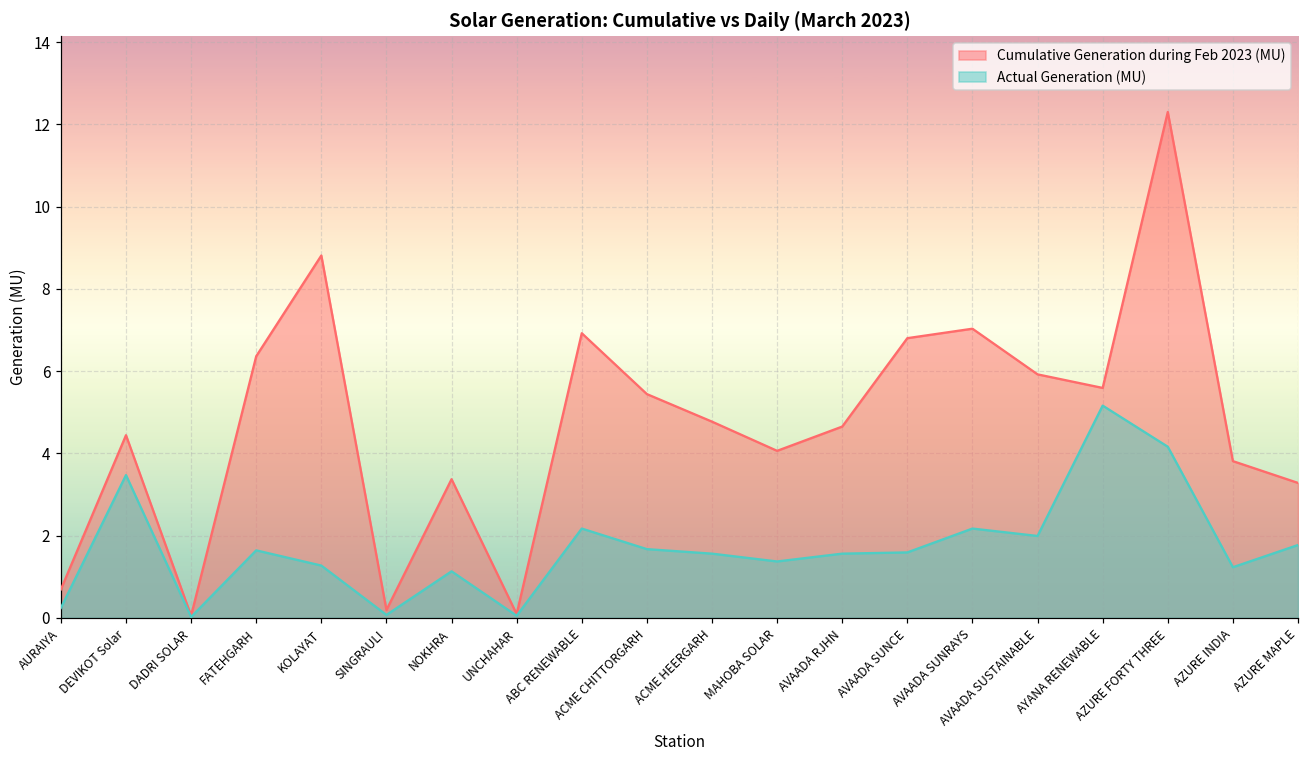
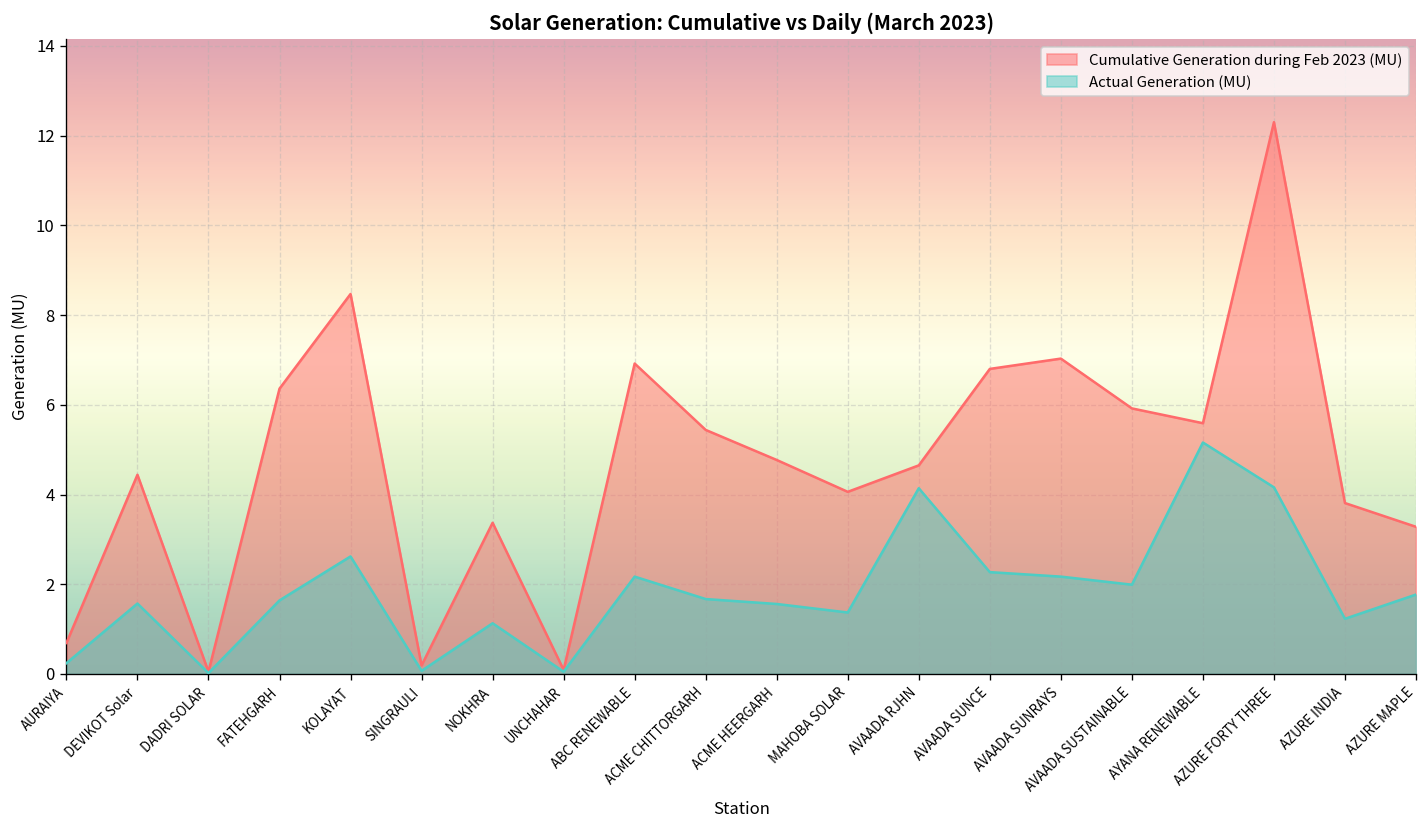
  {
    "Cumulative Generation during Feb 2023 (MU)": {
      "AURAIYA": 0.7,
      "DEVIKOT Solar": 4.4,
      "FATEHGARH": 6.4,
-     "KOLAYAT": 8.8,
+     "KOLAYAT": 8.5,
      "SINGRAULI": 0.2,
      "NOKHRA": 3.4,
      "ABC RENEWABLE": 6.9,
      "ACME CHITTORGARH": 5.4,
      "ACME HEERGARH": 4.8,
      "MAHOBA SOLAR": 4.1,
      "AVAADA RJHN": 4.7,
      "AVAADA SUNCE": 6.8,
      "AVAADA SUNRAYS": 7.0,
      "AVAADA SUSTAINABLE": 5.9,
      "AYANA RENEWABLE": 5.6,
      "AZURE FORTY THREE": 12.3,
      "AZURE INDIA": 3.8,
      "AZURE MAPLE": 3.3
    },
    "Actual Generation (MU)": {
      "AURAIYA": 0.2,
-     "DEVIKOT Solar": 3.5,
+     "DEVIKOT Solar": 1.6,
      "FATEHGARH": 1.6,
-     "KOLAYAT": 1.3,
+     "KOLAYAT": 2.6,
      "SINGRAULI": 0.1,
      "NOKHRA": 1.1,
      "ABC RENEWABLE": 2.2,
      "ACME CHITTORGARH": 1.7,
      "ACME HEERGARH": 1.6,
      "MAHOBA SOLAR": 1.4,
-     "AVAADA RJHN": 1.6,
-     "AVAADA SUNCE": 1.6,
+     "AVAADA RJHN": 4.1,
+     "AVAADA SUNCE": 2.3,
      "AVAADA SUNRAYS": 2.2,
      "AVAADA SUSTAINABLE": 2.0,
      "AYANA RENEWABLE": 5.2,
      "AZURE FORTY THREE": 4.2,
      "AZURE INDIA": 1.2,
      "AZURE MAPLE": 1.8
    }
  }
